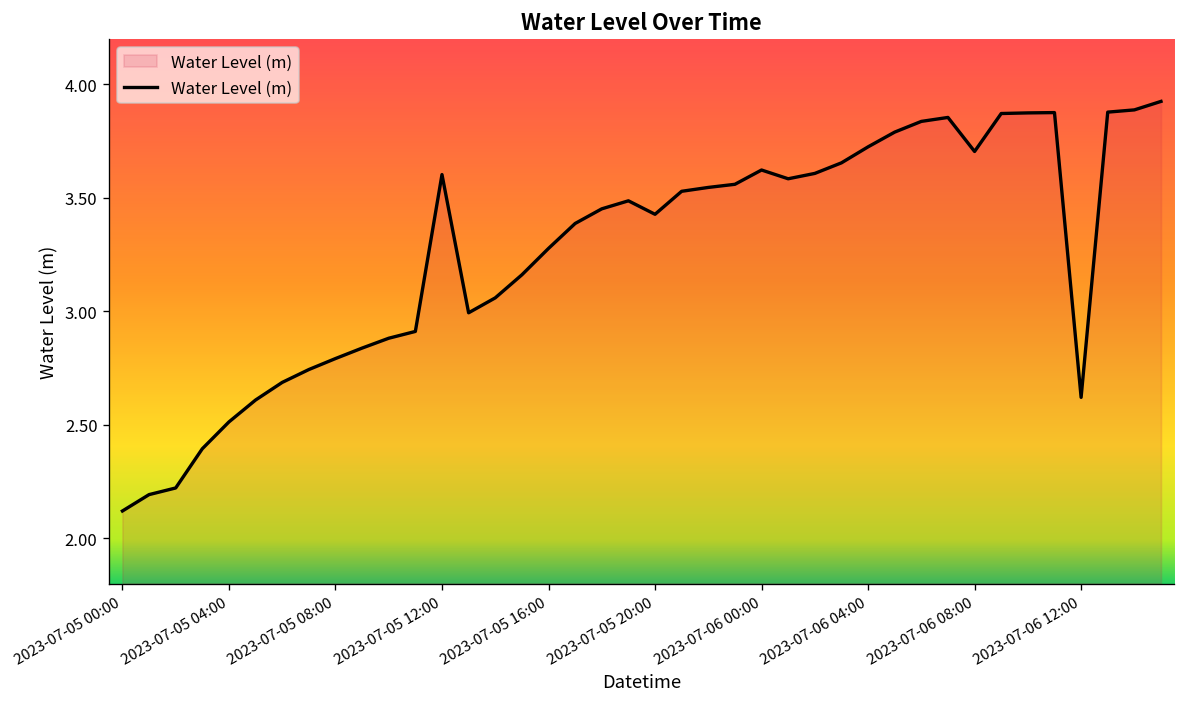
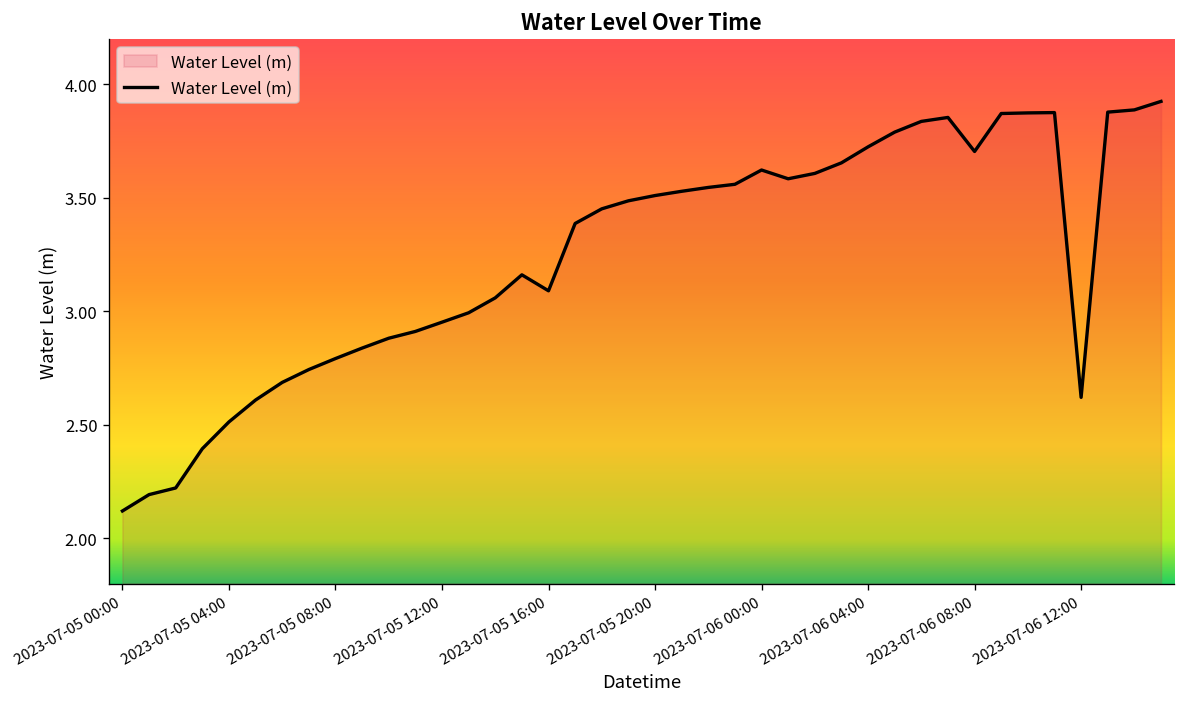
  {
    "2023-07-05 00:00": 2.12,
    "2023-07-05 04:00": 2.51,
    "2023-07-05 08:00": 2.79,
-   "2023-07-05 12:00": 3.60,
-   "2023-07-05 16:00": 3.28,
-   "2023-07-05 20:00": 3.43,
+   "2023-07-05 12:00": 2.95,
+   "2023-07-05 16:00": 3.09,
+   "2023-07-05 20:00": 3.51,
    "2023-07-06 00:00": 3.62,
    "2023-07-06 04:00": 3.72,
    "2023-07-06 08:00": 3.70,
    "2023-07-06 12:00": 2.62
  }
